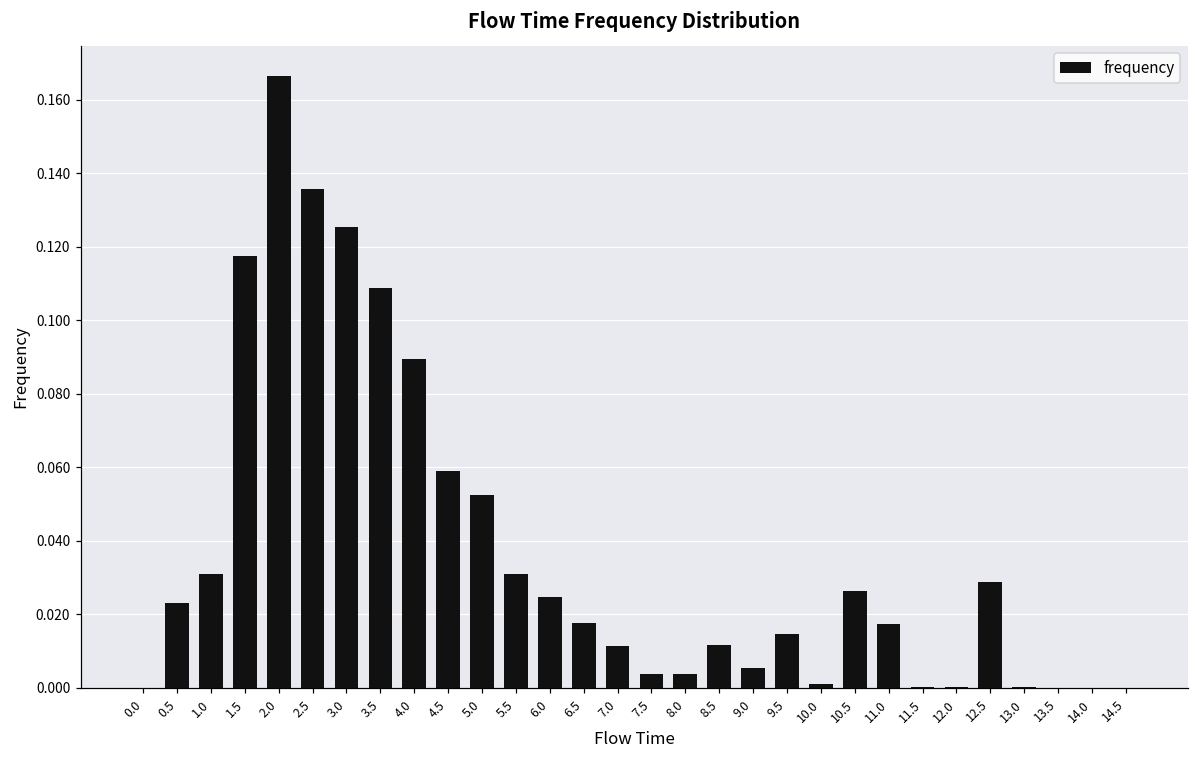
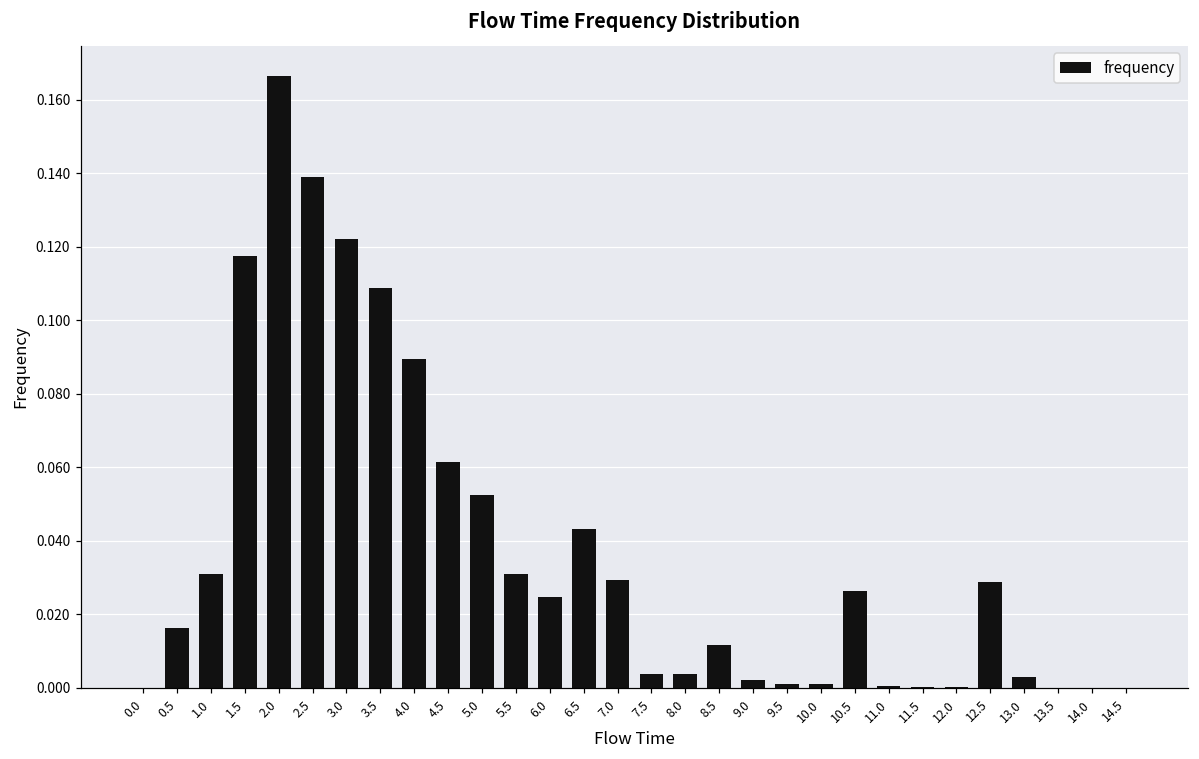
  {
    "0.0": 0.000,
-   "0.5": 0.023,
+   "0.5": 0.016,
    "1.0": 0.031,
    "1.5": 0.118,
    "2.0": 0.166,
-   "2.5": 0.136,
-   "3.0": 0.125,
+   "2.5": 0.139,
+   "3.0": 0.122,
    "3.5": 0.109,
    "4.0": 0.089,
-   "4.5": 0.059,
+   "4.5": 0.062,
    "5.0": 0.053,
    "5.5": 0.031,
    "6.0": 0.025,
-   "6.5": 0.018,
-   "7.0": 0.011,
+   "6.5": 0.043,
+   "7.0": 0.029,
    "7.5": 0.004,
    "8.0": 0.004,
    "8.5": 0.012,
-   "9.0": 0.005,
-   "9.5": 0.015,
+   "9.0": 0.002,
+   "9.5": 0.001,
    "10.0": 0.001,
    "10.5": 0.026,
-   "11.0": 0.017,
+   "11.0": 0.001,
    "12.5": 0.029,
-   "13.0": 0.000,
+   "13.0": 0.003,
    "14.0": 0.000,
    "14.5": 0.000
  }
